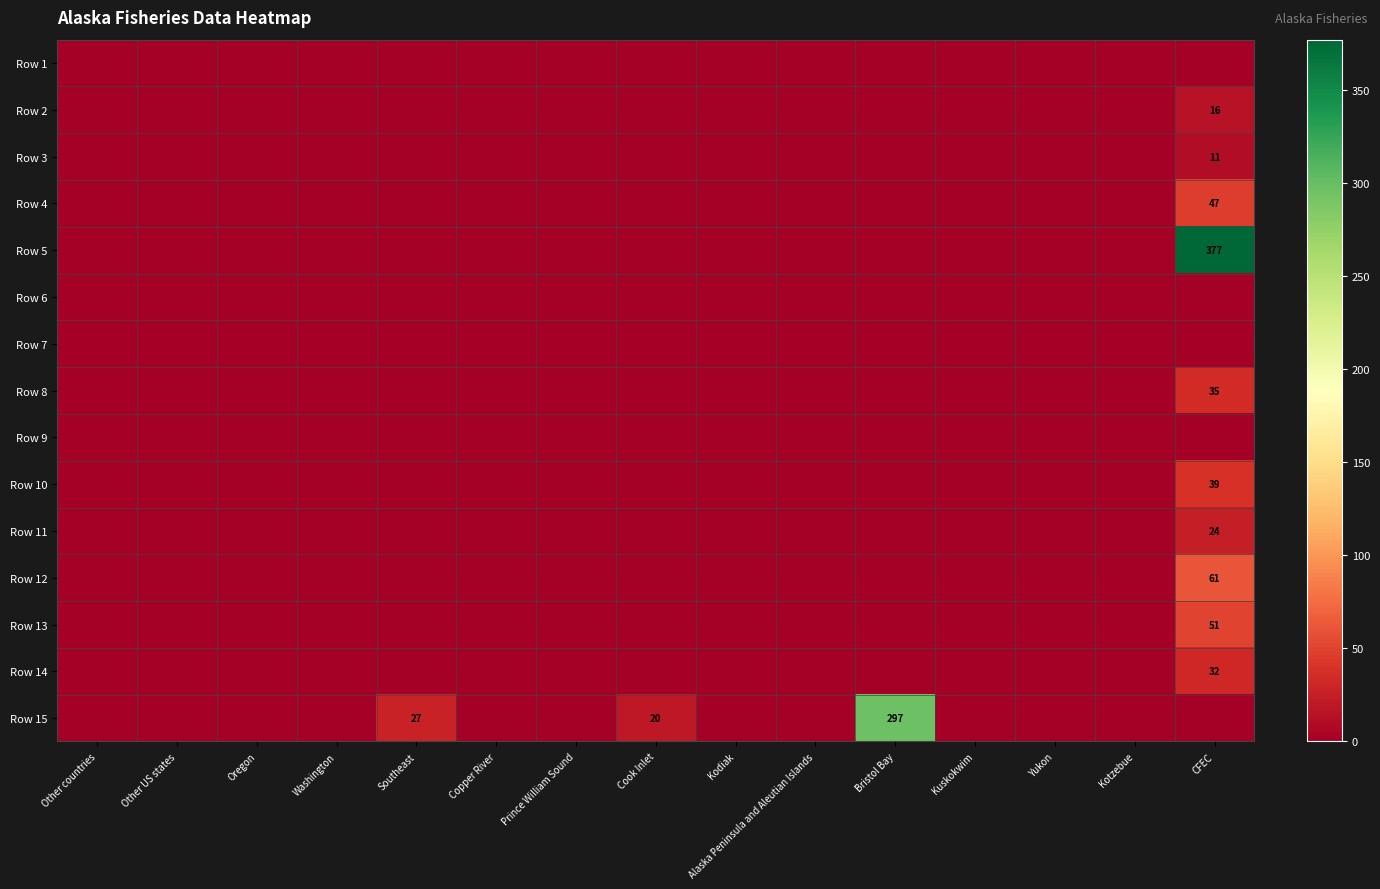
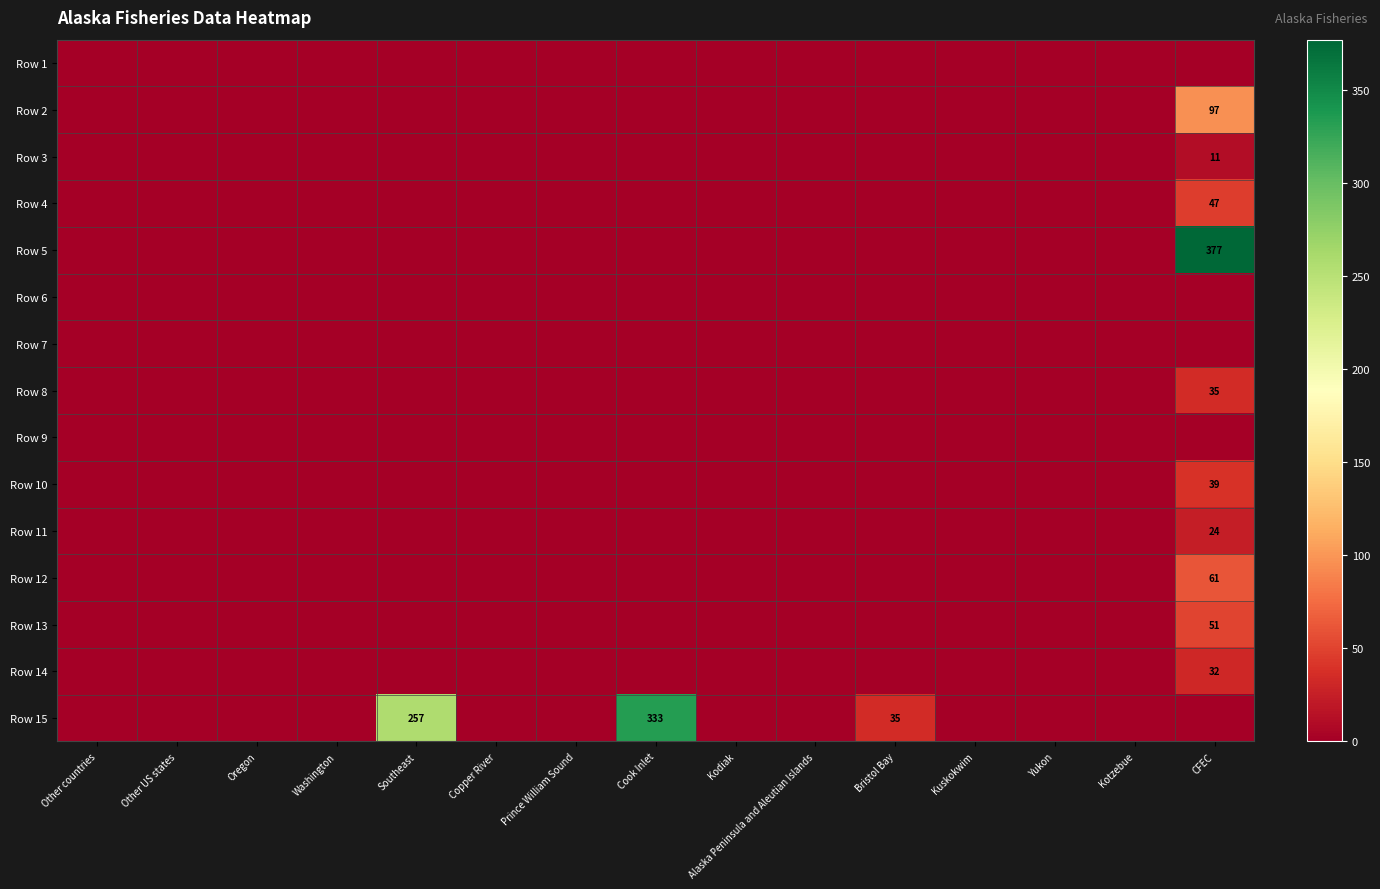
  {
    "Row 2": {
-     "CFEC": 16
+     "CFEC": 97
    },
    "Row 3": {
      "CFEC": 11
    },
    "Row 4": {
      "CFEC": 47
    },
    "Row 5": {
      "CFEC": 377
    },
    "Row 8": {
      "CFEC": 35
    },
    "Row 10": {
      "CFEC": 39
    },
    "Row 11": {
      "CFEC": 24
    },
    "Row 12": {
      "CFEC": 61
    },
    "Row 13": {
      "CFEC": 51
    },
    "Row 14": {
      "CFEC": 32
    },
    "Row 15": {
-     "Southeast": 27,
-     "Cook Inlet": 20,
-     "Bristol Bay": 297
+     "Southeast": 257,
+     "Cook Inlet": 333,
+     "Bristol Bay": 35
    }
  }
